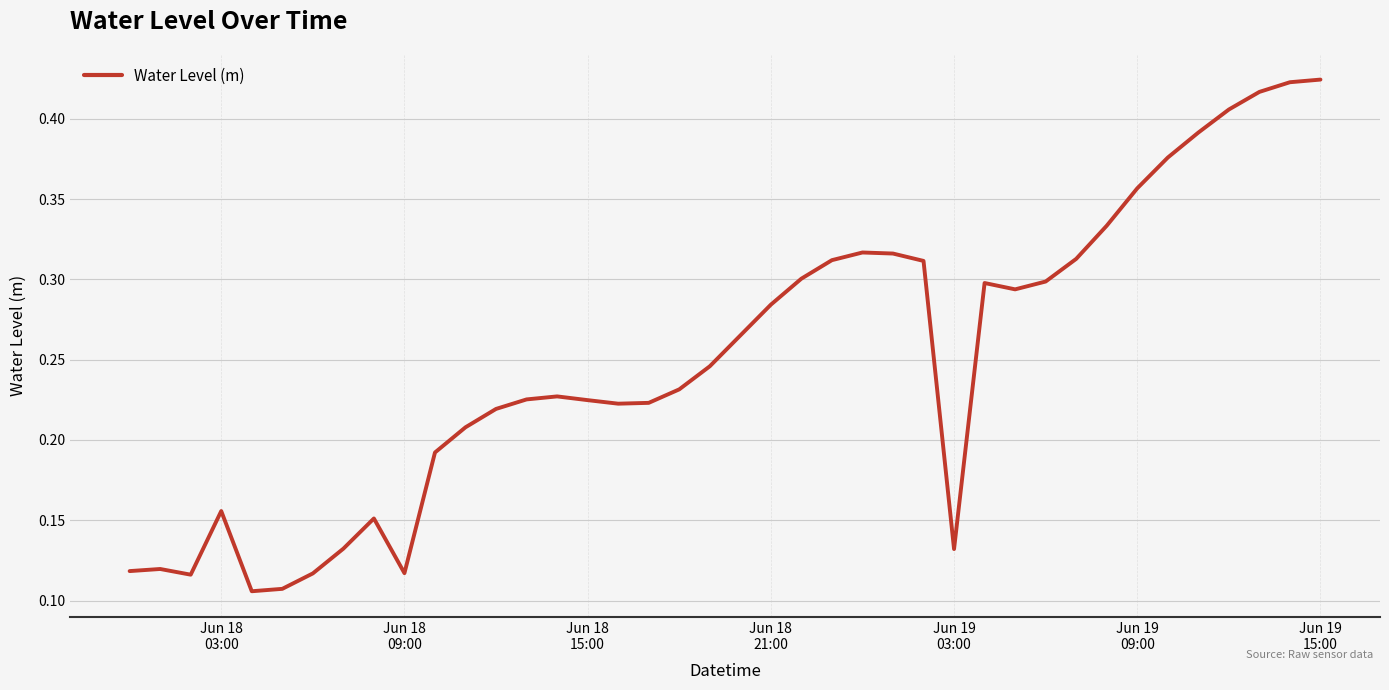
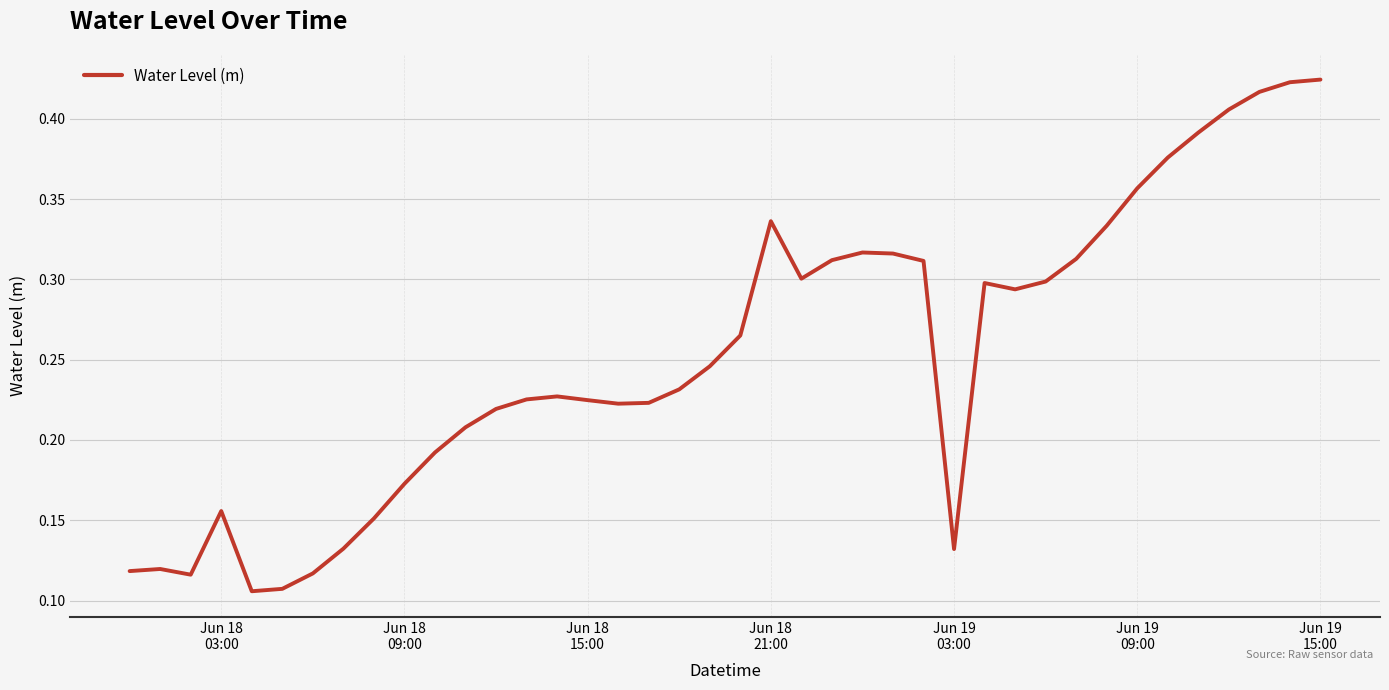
  {
    "Jun 18 03:00": 0.156,
-   "Jun 18 09:00": 0.117,
+   "Jun 18 09:00": 0.173,
    "Jun 18 15:00": 0.225,
-   "Jun 18 21:00": 0.284,
+   "Jun 18 21:00": 0.336,
    "Jun 19 03:00": 0.132,
    "Jun 19 09:00": 0.357,
    "Jun 19 15:00": 0.424
  }
